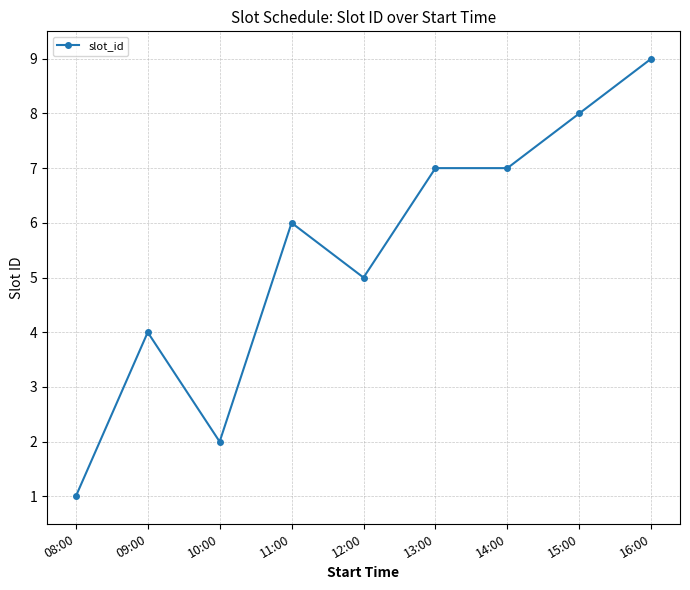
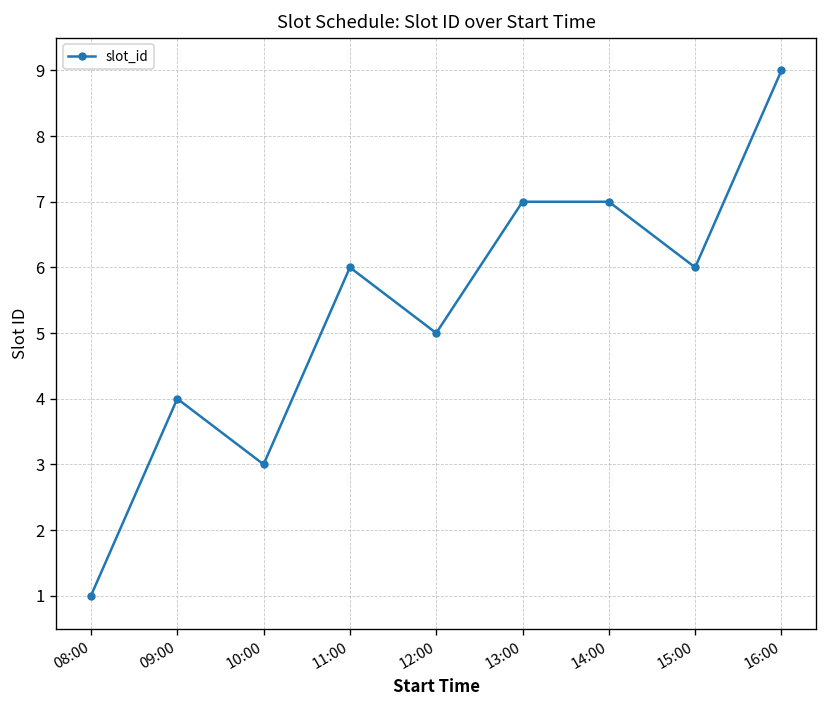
  {
    "08:00": 1,
    "09:00": 4,
-   "10:00": 2,
+   "10:00": 3,
    "11:00": 6,
    "12:00": 5,
    "13:00": 7,
    "14:00": 7,
-   "15:00": 8,
+   "15:00": 6,
    "16:00": 9
  }
